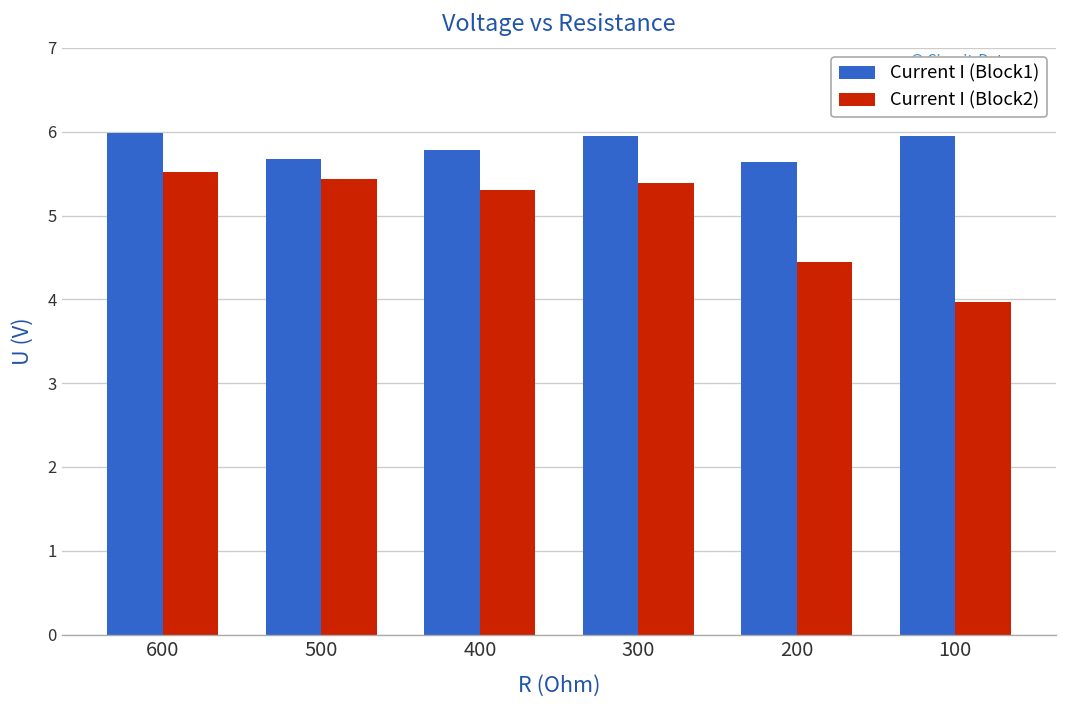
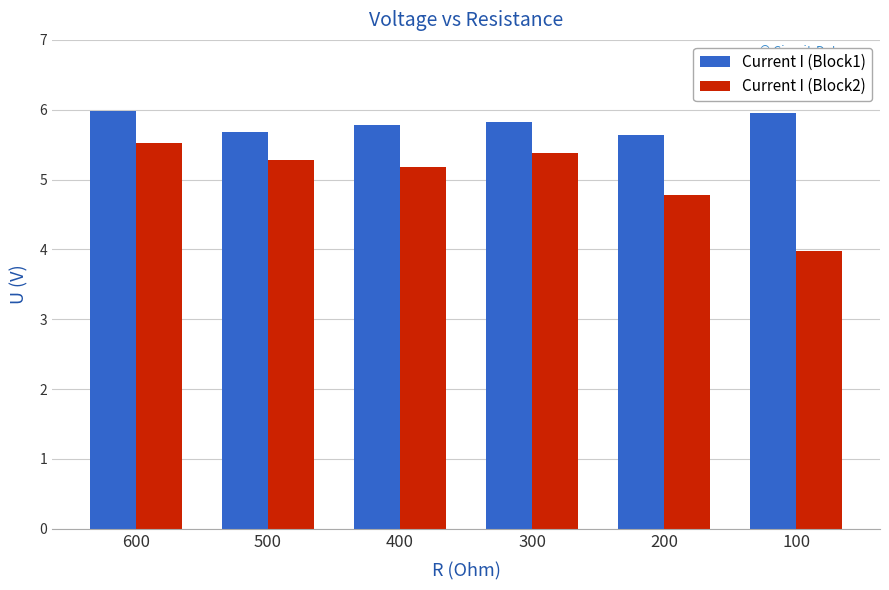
  {
    "Current I (Block1)": {
      "600": 6.0,
      "500": 5.7,
      "400": 5.8,
-     "300": 6.0,
+     "300": 5.8,
      "200": 5.6,
      "100": 5.9
    },
    "Current I (Block2)": {
      "600": 5.5,
-     "500": 5.4,
-     "400": 5.3,
+     "500": 5.3,
+     "400": 5.2,
      "300": 5.4,
-     "200": 4.4,
+     "200": 4.8,
      "100": 4.0
    }
  }
